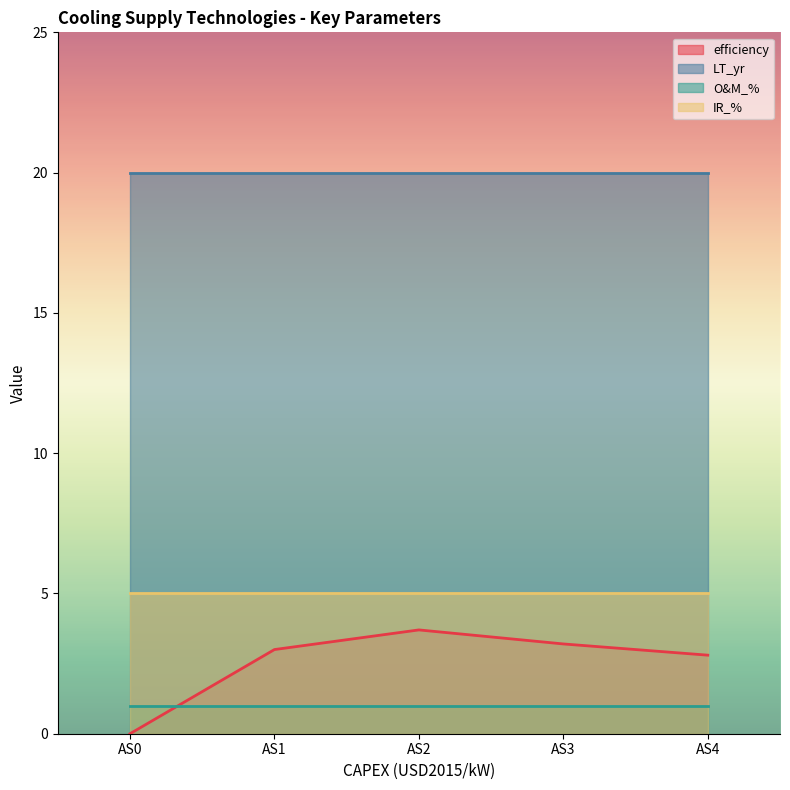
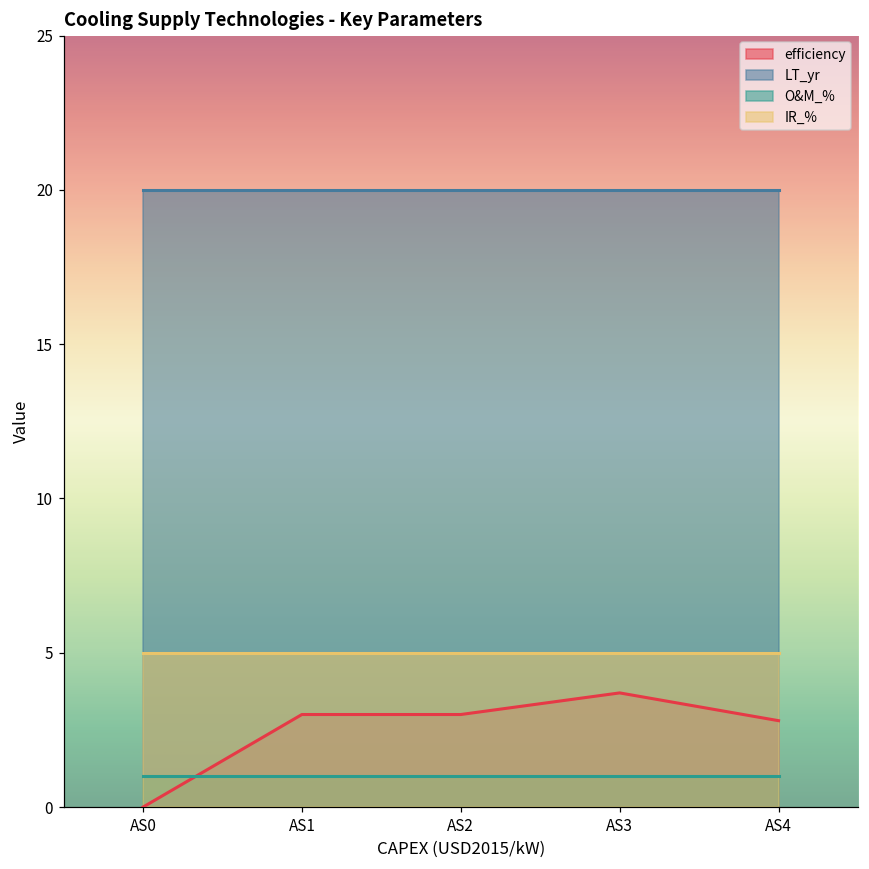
  {
    "efficiency": {
      "AS0": 0.0,
      "AS1": 3.0,
-     "AS2": 3.7,
-     "AS3": 3.2,
+     "AS2": 3.0,
+     "AS3": 3.7,
      "AS4": 2.8
    },
    "IR_%": {
      "AS0": 5.0,
      "AS1": 5.0,
      "AS2": 5.0,
      "AS3": 5.0,
      "AS4": 5.0
    }
  }
